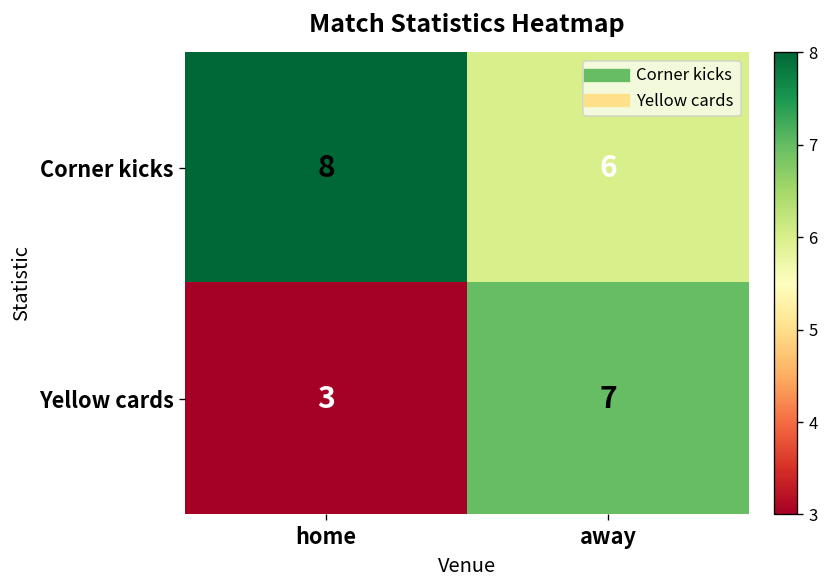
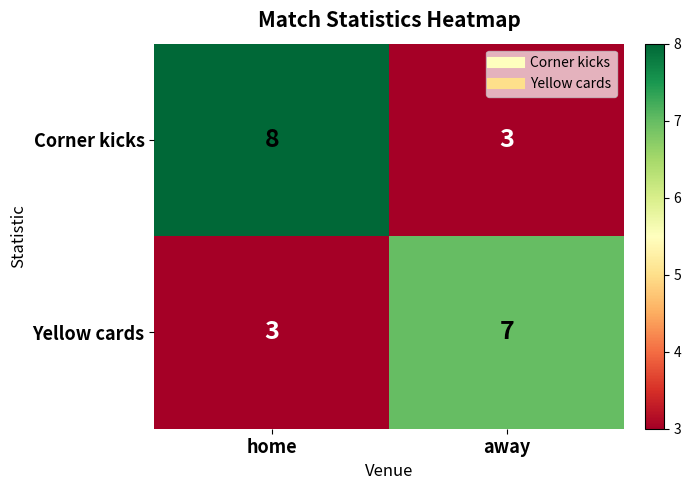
  {
    "Corner kicks": {
      "home": 8,
-     "away": 6
+     "away": 3
    },
    "Yellow cards": {
      "home": 3,
      "away": 7
    }
  }
